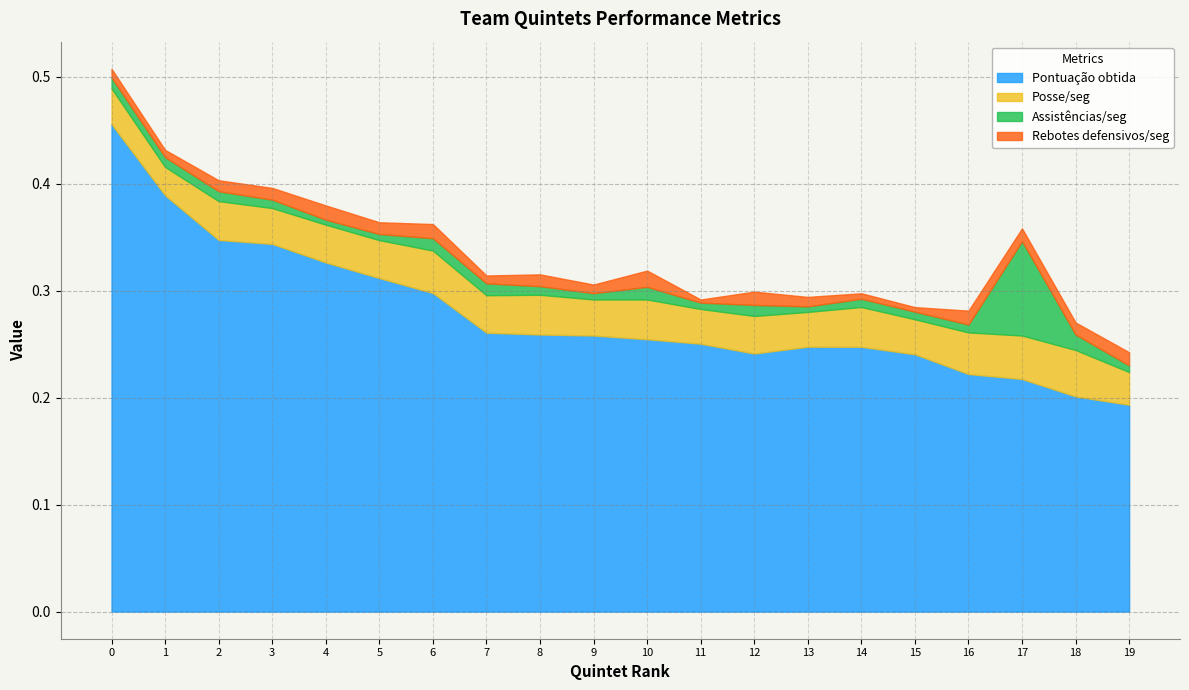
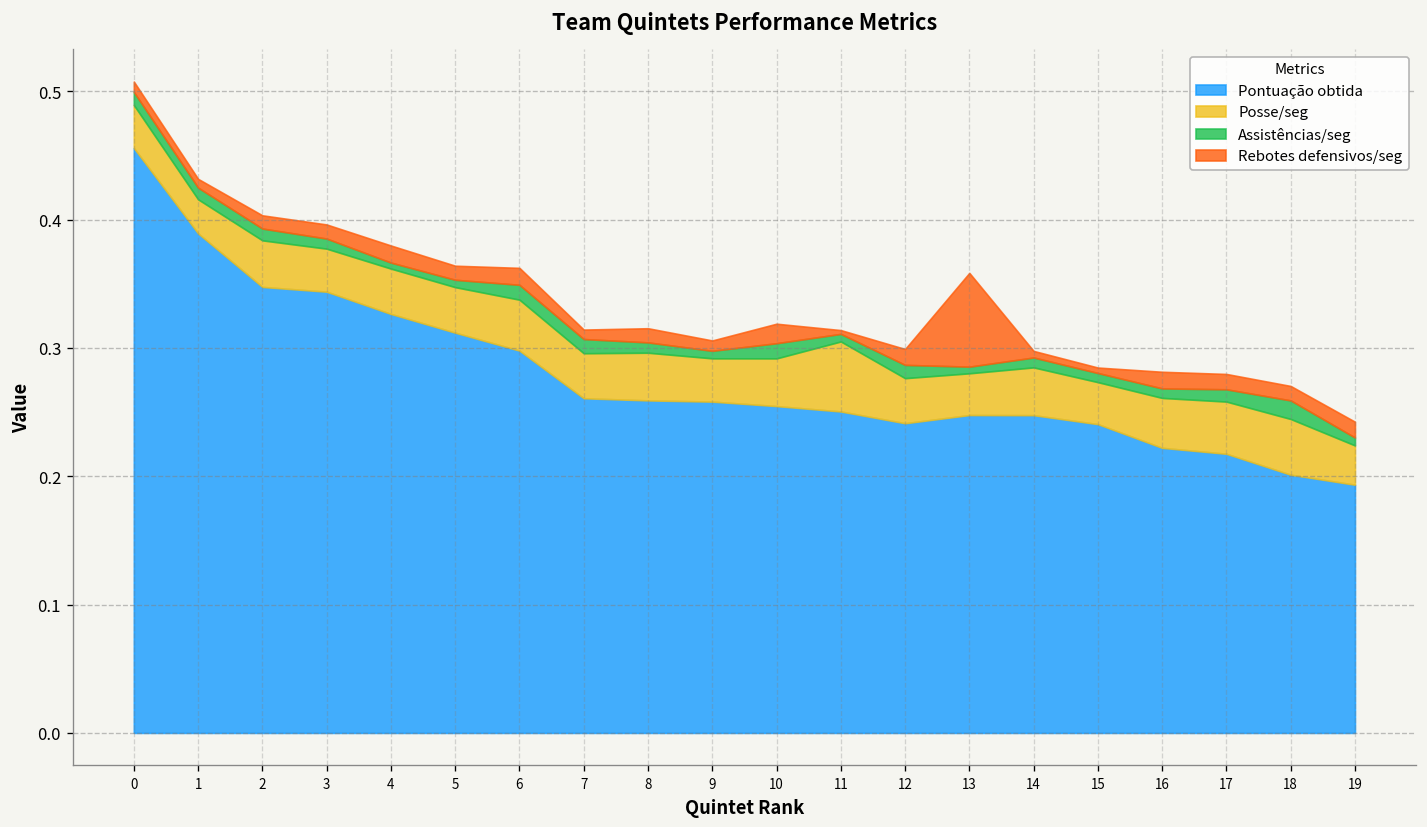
  {
    "Pontuação obtida": {
      "0": 0.456,
      "1": 0.389,
      "2": 0.347,
      "3": 0.344,
      "4": 0.326,
      "5": 0.312,
      "6": 0.298,
      "7": 0.261,
      "8": 0.259,
      "9": 0.258,
      "10": 0.255,
      "11": 0.250,
      "12": 0.241,
      "13": 0.248,
      "14": 0.248,
      "15": 0.241,
      "16": 0.222,
      "17": 0.217,
      "18": 0.201,
      "19": 0.193
    },
    "Posse/seg": {
      "0": 0.034,
      "1": 0.027,
      "2": 0.036,
      "3": 0.034,
      "4": 0.035,
      "5": 0.035,
      "6": 0.040,
      "7": 0.035,
      "8": 0.037,
      "9": 0.034,
      "10": 0.037,
-     "11": 0.032,
+     "11": 0.055,
      "12": 0.035,
      "13": 0.033,
      "14": 0.037,
      "15": 0.033,
      "16": 0.039,
      "17": 0.041,
      "18": 0.043,
      "19": 0.031
    },
    "Assistências/seg": {
      "0": 0.010,
      "1": 0.009,
      "2": 0.009,
      "3": 0.008,
      "4": 0.005,
      "5": 0.006,
      "6": 0.012,
      "7": 0.011,
      "8": 0.008,
      "9": 0.006,
      "10": 0.012,
      "11": 0.006,
      "12": 0.010,
      "13": 0.005,
      "14": 0.008,
      "15": 0.007,
      "16": 0.007,
-     "17": 0.088,
+     "17": 0.010,
      "18": 0.014,
      "19": 0.006
    },
    "Rebotes defensivos/seg": {
      "0": 0.008,
      "1": 0.007,
      "2": 0.010,
      "3": 0.011,
      "4": 0.013,
      "5": 0.011,
      "6": 0.013,
      "7": 0.007,
      "8": 0.011,
      "9": 0.008,
      "10": 0.015,
      "11": 0.003,
      "12": 0.012,
-     "13": 0.009,
+     "13": 0.073,
      "14": 0.005,
      "15": 0.004,
      "16": 0.013,
      "17": 0.012,
      "18": 0.011,
      "19": 0.012
    }
  }
